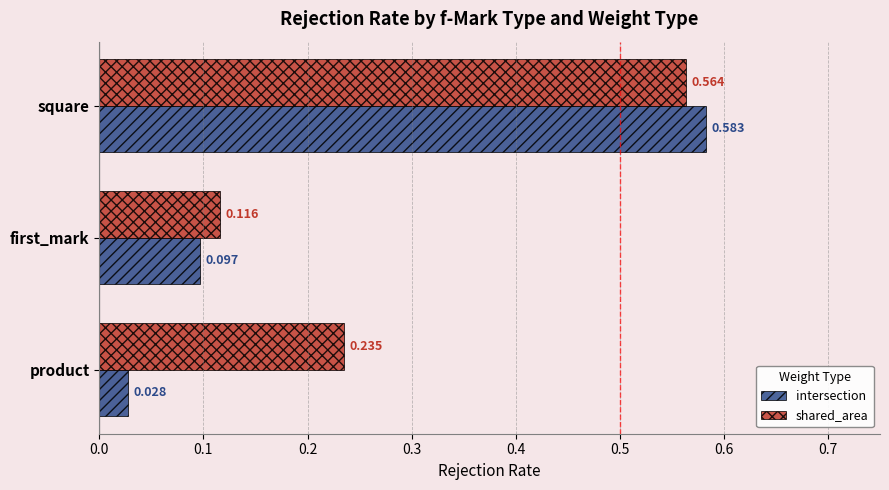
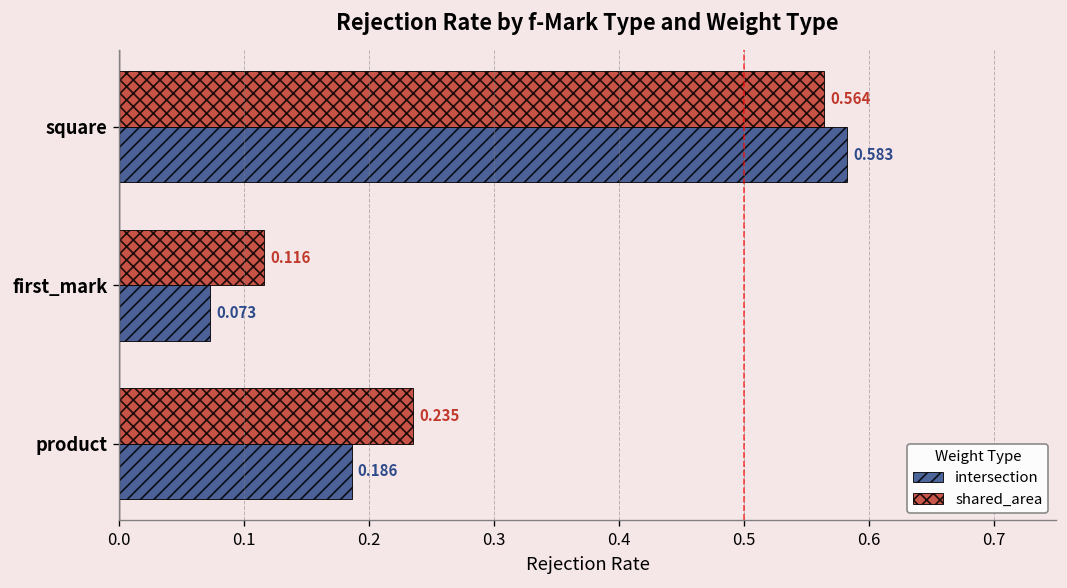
  {
    "intersection": {
      "square": 0.583,
-     "first_mark": 0.097,
-     "product": 0.028
+     "first_mark": 0.073,
+     "product": 0.186
    },
    "shared_area": {
      "square": 0.564,
      "first_mark": 0.116,
      "product": 0.235
    }
  }
